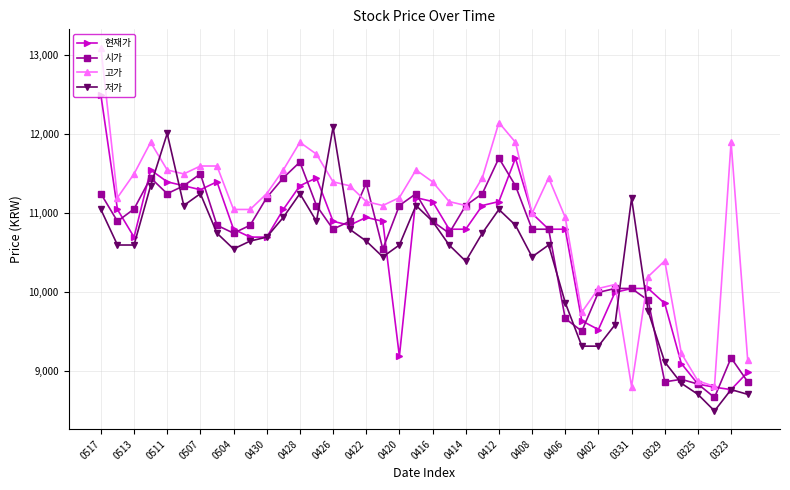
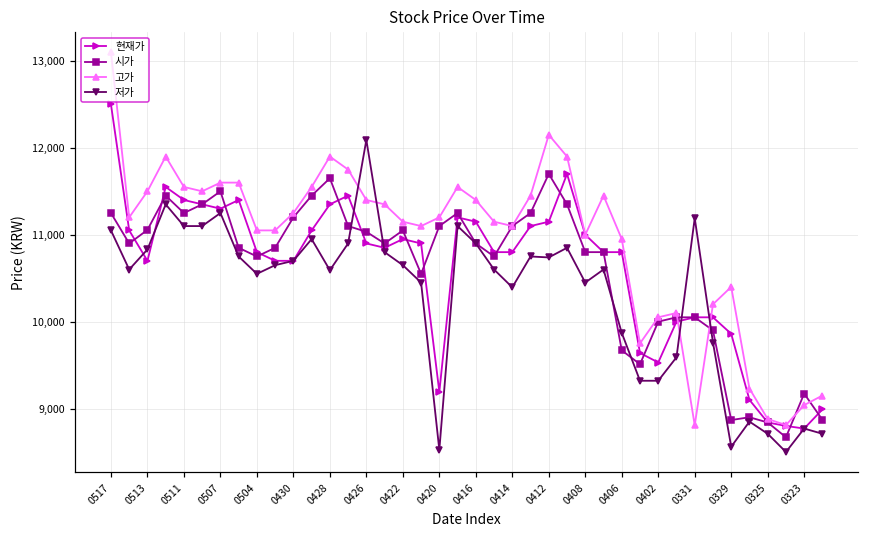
  {
    "현재가": {
      "0513": "10,700",
      "0511": "11,400",
      "0507": "11,300",
      "0504": "10,800",
      "0428": "11,400",
      "0426": "10,900",
      "0422": "11,000",
      "0420": "9,200",
      "0416": "11,200",
      "0414": "10,800",
      "0412": "11,200",
      "0406": "10,800",
      "0402": "9,500",
      "0329": "9,900"
    },
    "시가": {
      "0517": "11,300",
      "0513": "11,100",
      "0511": "11,300",
      "0507": "11,500",
      "0504": "10,800",
      "0430": "11,200",
      "0428": "11,700",
-     "0426": "10,800",
-     "0422": "11,400",
+     "0426": "11,000",
+     "0422": "11,100",
      "0420": "11,100",
      "0412": "11,700",
      "0408": "10,800",
      "0406": "9,700",
      "0402": "10,000",
      "0329": "8,900",
      "0323": "9,200"
    },
    "고가": {
      "0513": "11,500",
      "0511": "11,600",
      "0507": "11,600",
      "0504": "11,100",
      "0430": "11,300",
      "0428": "11,900",
      "0426": "11,400",
      "0422": "11,200",
      "0420": "11,200",
      "0416": "11,400",
      "0412": "12,200",
      "0406": "11,000",
      "0402": "10,100",
      "0331": "8,800",
      "0329": "10,400",
      "0325": "8,900",
-     "0323": "11,900"
+     "0323": "9,000"
    },
    "저가": {
      "0517": "11,100",
-     "0513": "10,600",
-     "0511": "12,000",
+     "0513": "10,800",
+     "0511": "11,100",
      "0507": "11,300",
      "0504": "10,600",
-     "0428": "11,300",
+     "0428": "10,600",
      "0426": "12,100",
      "0422": "10,700",
-     "0420": "10,600",
+     "0420": "8,500",
      "0414": "10,400",
-     "0412": "11,100",
+     "0412": "10,700",
      "0408": "10,500",
      "0406": "9,900",
      "0402": "9,300",
      "0331": "11,200",
-     "0329": "9,100",
+     "0329": "8,600",
      "0325": "8,700"
    }
  }
